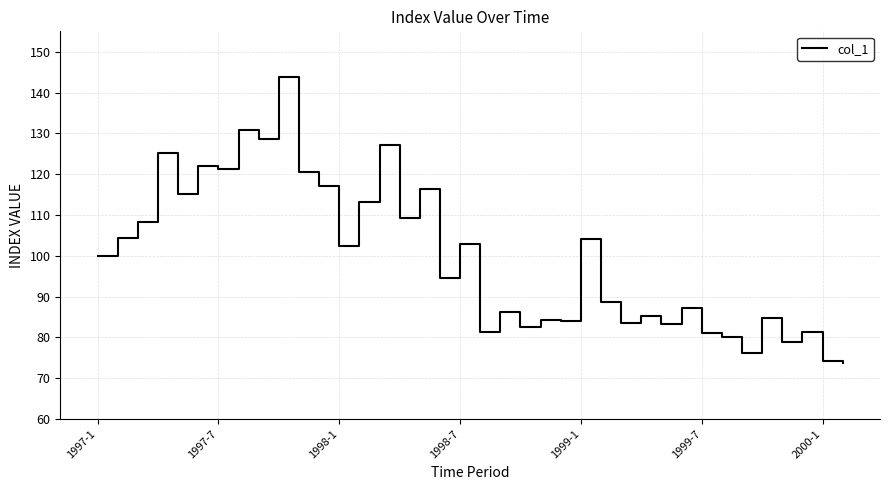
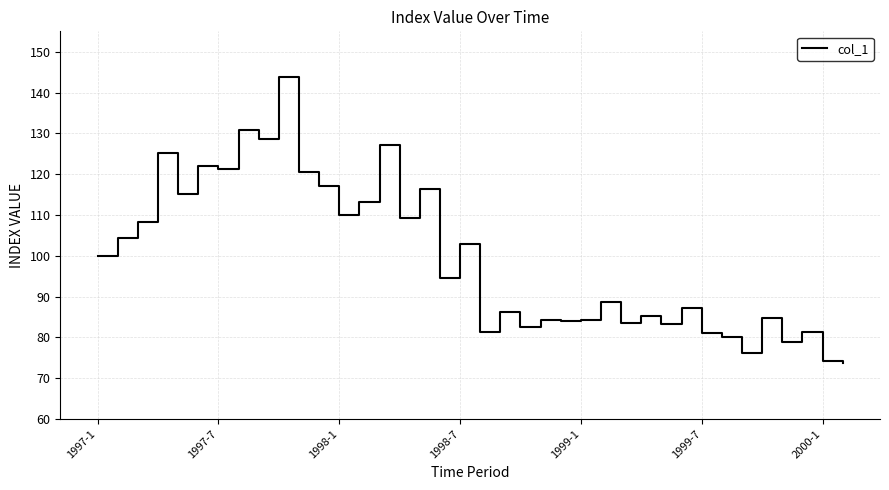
  {
    "1997-1": 100,
    "1997-7": 121,
-   "1998-1": 102,
+   "1998-1": 110,
    "1998-7": 103,
-   "1999-1": 104,
+   "1999-1": 84,
    "1999-7": 81,
    "2000-1": 74
  }
